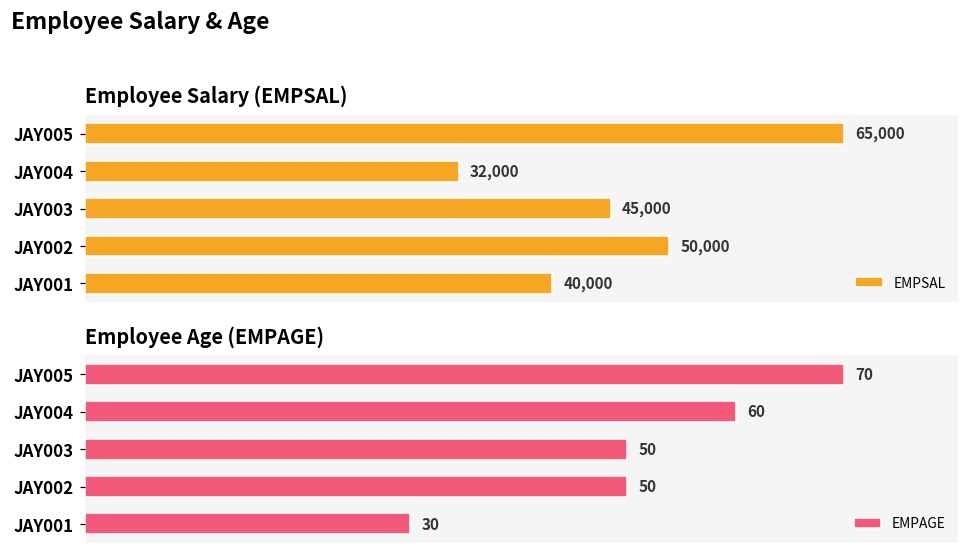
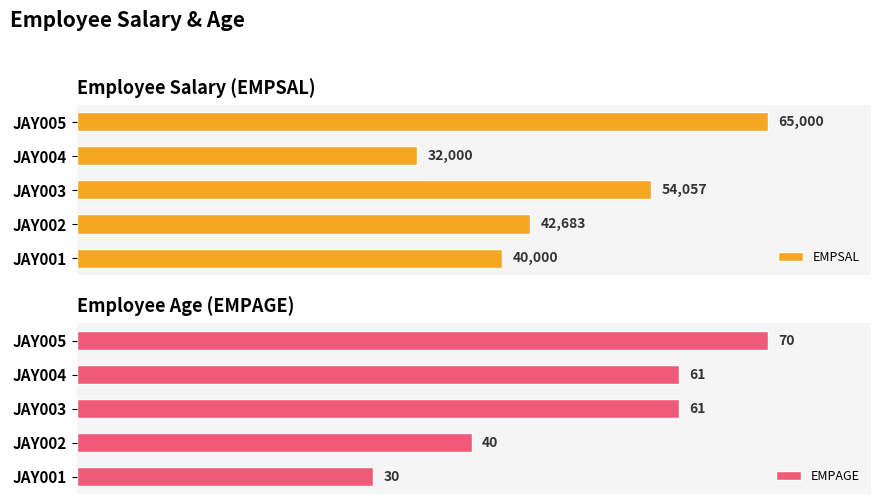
  {
    "Employee Salary (EMPSAL)": {
-     "JAY003": "45,000",
-     "JAY002": "50,000"
+     "JAY003": "54,057",
+     "JAY002": "42,683"
    },
    "Employee Age (EMPAGE)": {
-     "JAY004": "60",
-     "JAY003": "50",
-     "JAY002": "50"
+     "JAY004": "61",
+     "JAY003": "61",
+     "JAY002": "40"
    }
  }
